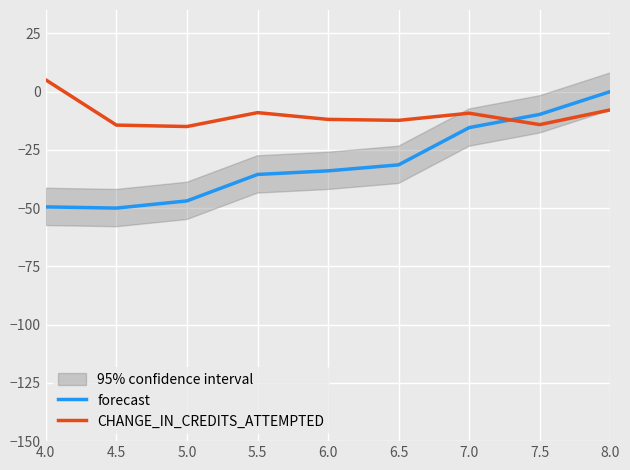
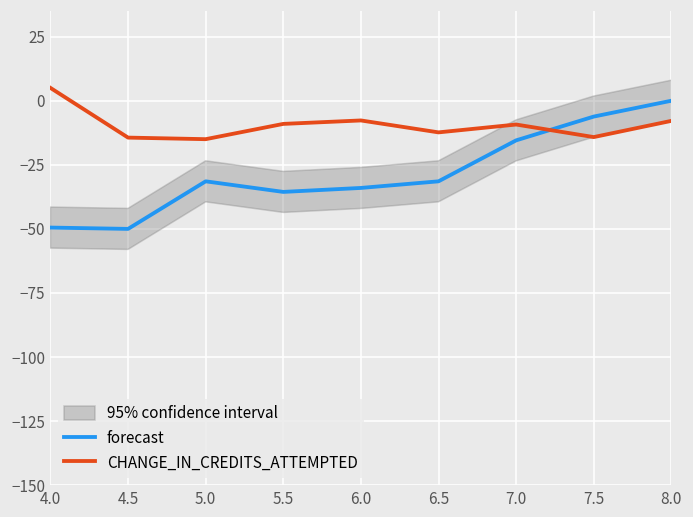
  {
    "forecast": {
      "4.0": -49,
      "4.5": -50,
-     "5.0": -47,
+     "5.0": -31,
      "5.5": -36,
      "6.0": -34,
      "6.5": -31,
      "7.0": -15,
-     "7.5": -10,
+     "7.5": -6,
      "8.0": 0
    },
    "CHANGE_IN_CREDITS_ATTEMPTED": {
      "4.0": 5,
      "4.5": -14,
      "5.0": -15,
      "5.5": -9,
-     "6.0": -12,
+     "6.0": -8,
      "6.5": -12,
      "7.0": -9,
      "7.5": -14,
      "8.0": -8
    }
  }
